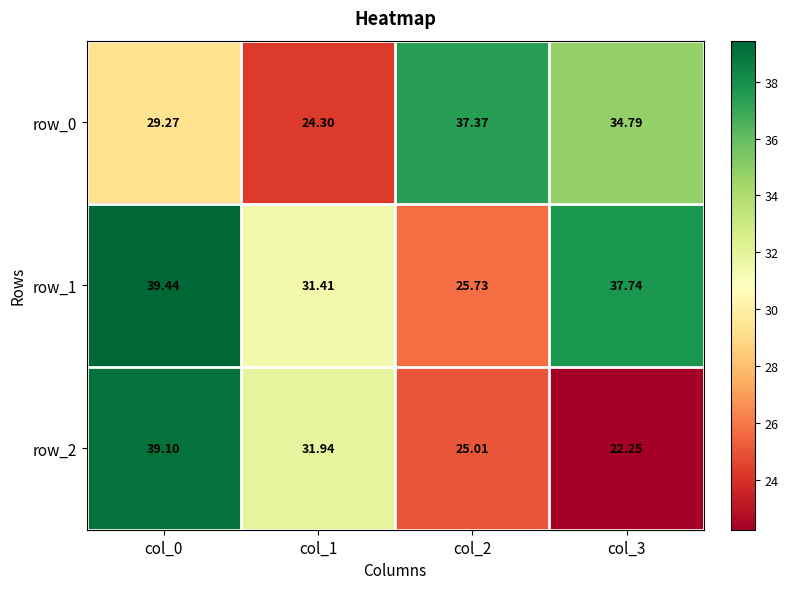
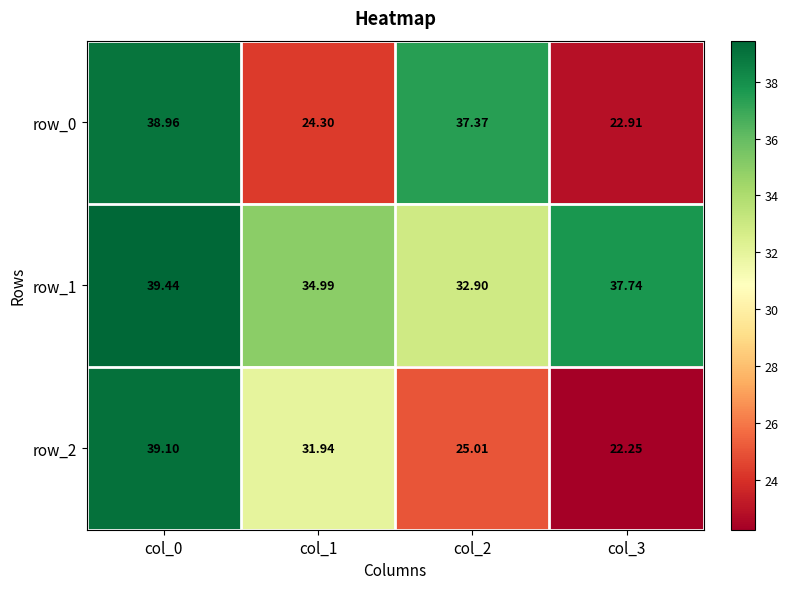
  {
    "row_0": {
-     "col_0": 29.27,
+     "col_0": 38.96,
      "col_1": 24.30,
      "col_2": 37.37,
-     "col_3": 34.79
+     "col_3": 22.91
    },
    "row_1": {
      "col_0": 39.44,
-     "col_1": 31.41,
-     "col_2": 25.73,
+     "col_1": 34.99,
+     "col_2": 32.90,
      "col_3": 37.74
    },
    "row_2": {
      "col_0": 39.10,
      "col_1": 31.94,
      "col_2": 25.01,
      "col_3": 22.25
    }
  }
